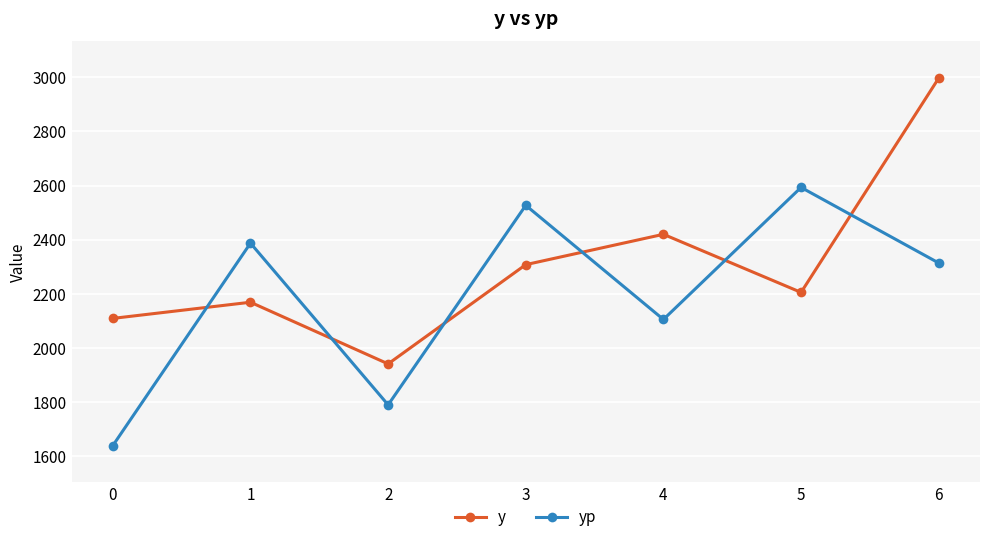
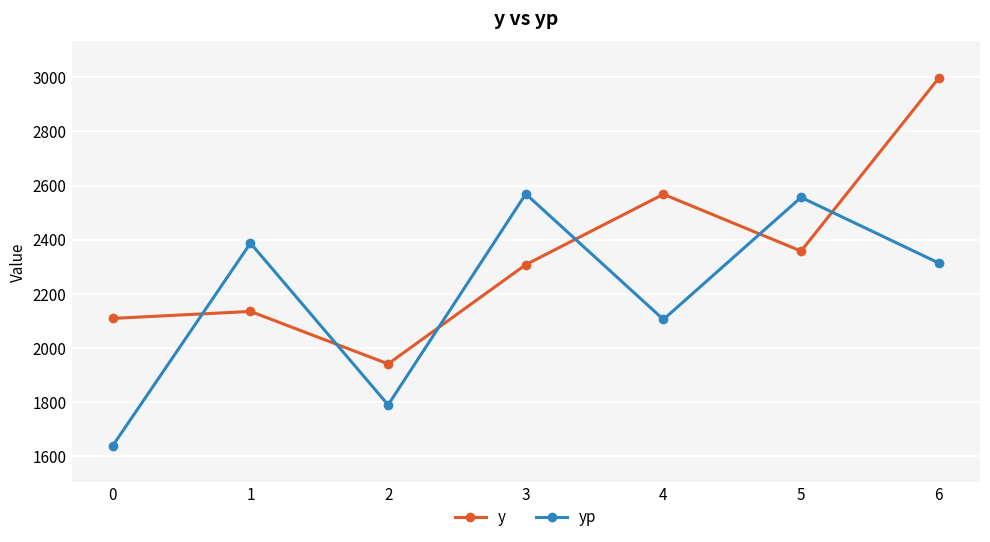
  {
    "y": {
      "0": 2110,
-     "1": 2170,
+     "1": 2140,
      "2": 1940,
      "3": 2310,
-     "4": 2420,
-     "5": 2210,
+     "4": 2570,
+     "5": 2360,
      "6": 3000
    },
    "yp": {
      "0": 1640,
      "1": 2390,
      "2": 1790,
-     "3": 2530,
+     "3": 2570,
      "4": 2110,
-     "5": 2590,
+     "5": 2560,
      "6": 2310
    }
  }
